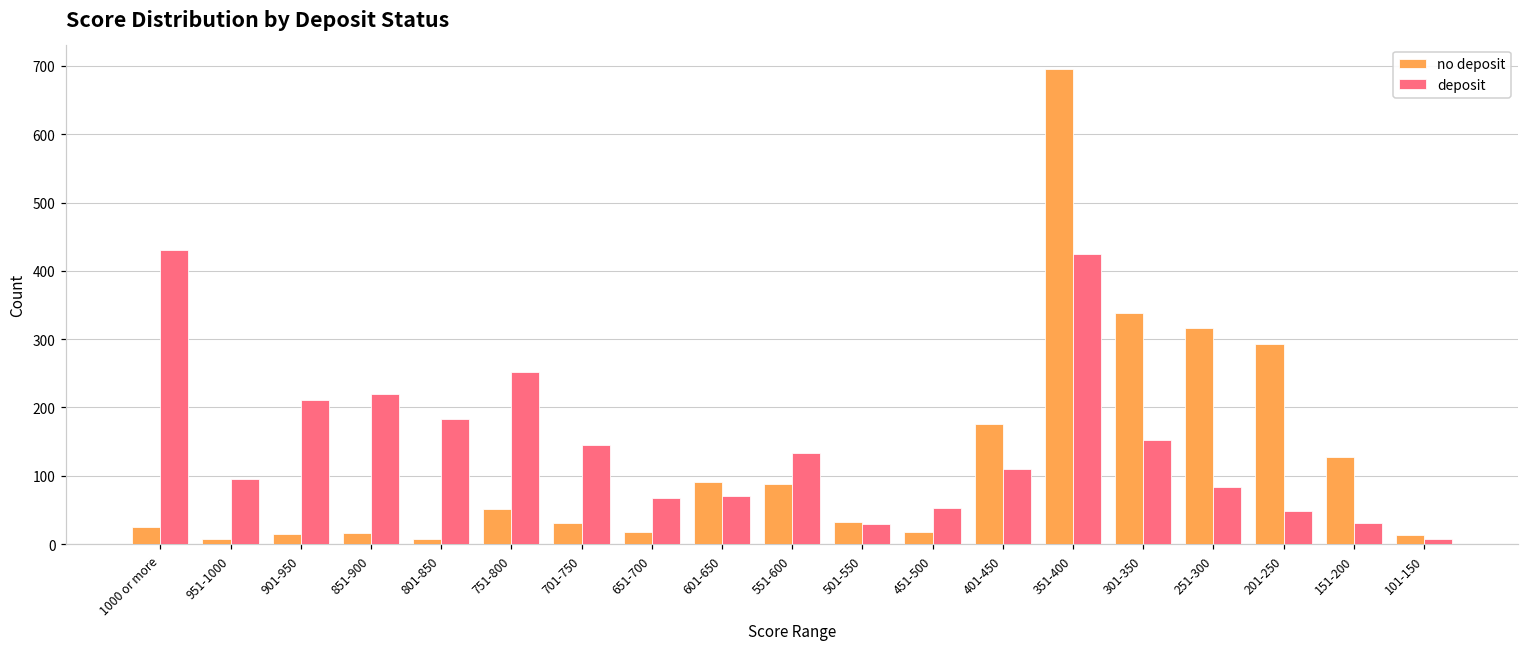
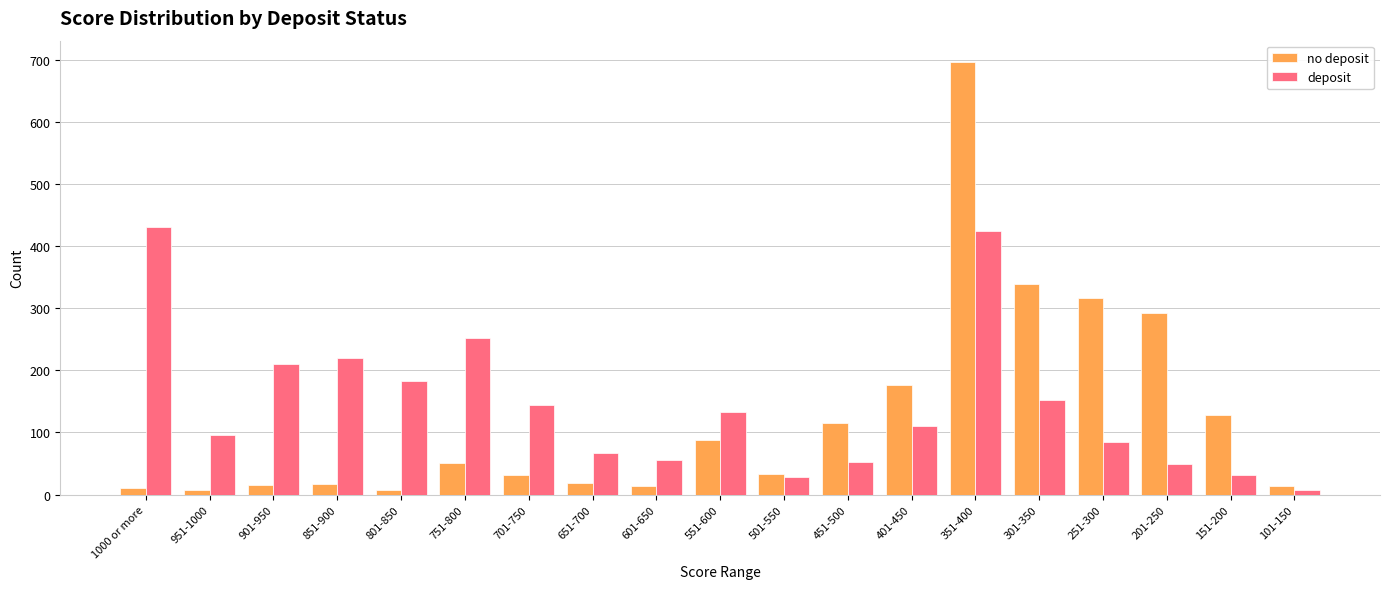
  {
    "no deposit": {
-     "1000 or more": 30,
+     "1000 or more": 10,
      "951-1000": 10,
      "901-950": 20,
      "851-900": 20,
      "801-850": 10,
      "751-800": 50,
      "701-750": 30,
      "651-700": 20,
-     "601-650": 90,
+     "601-650": 10,
      "551-600": 90,
      "501-550": 30,
-     "451-500": 20,
+     "451-500": 120,
      "401-450": 180,
      "351-400": 700,
      "301-350": 340,
      "251-300": 320,
      "201-250": 290,
      "151-200": 130,
      "101-150": 10
    },
    "deposit": {
      "1000 or more": 430,
      "951-1000": 100,
      "901-950": 210,
      "851-900": 220,
      "801-850": 180,
      "751-800": 250,
      "701-750": 150,
      "651-700": 70,
-     "601-650": 70,
+     "601-650": 60,
      "551-600": 130,
      "501-550": 30,
      "451-500": 50,
      "401-450": 110,
      "351-400": 420,
      "301-350": 150,
      "251-300": 80,
      "201-250": 50,
      "151-200": 30,
      "101-150": 10
    }
  }
